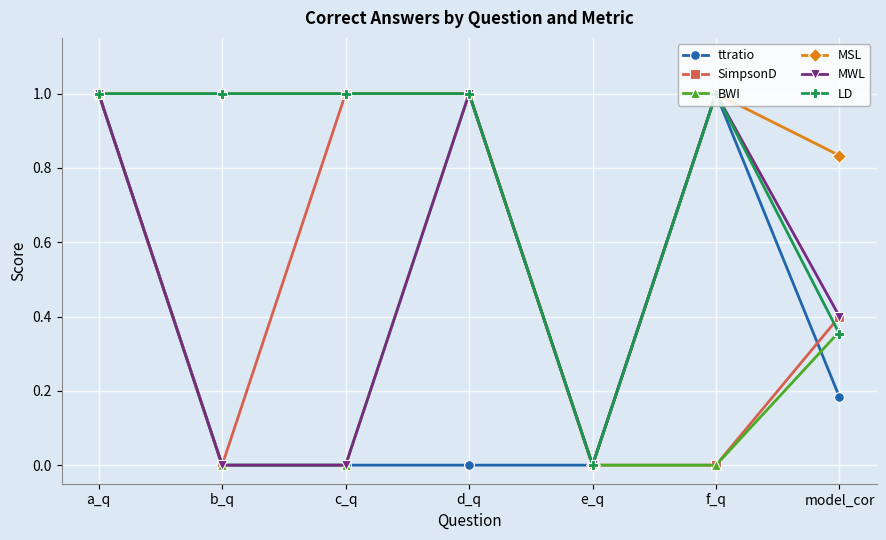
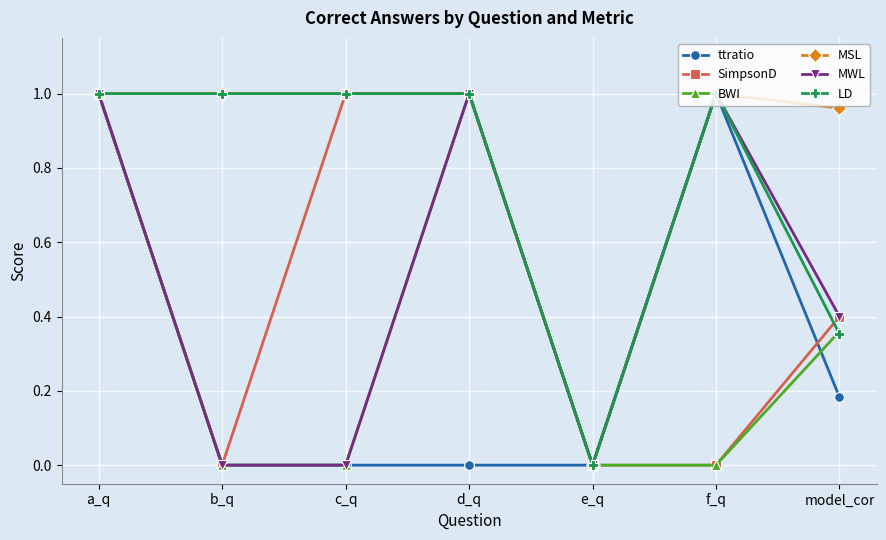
  {
    "ttratio": {
      "d_q": 0.00,
      "model_cor": 0.18
    },
    "MSL": {
-     "model_cor": 0.83
+     "model_cor": 0.96
    }
  }
